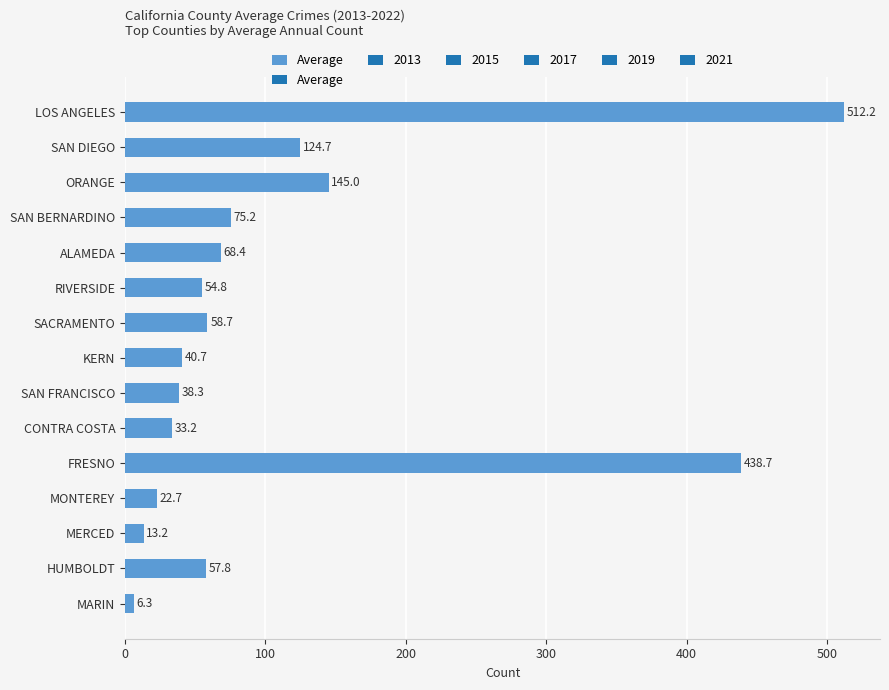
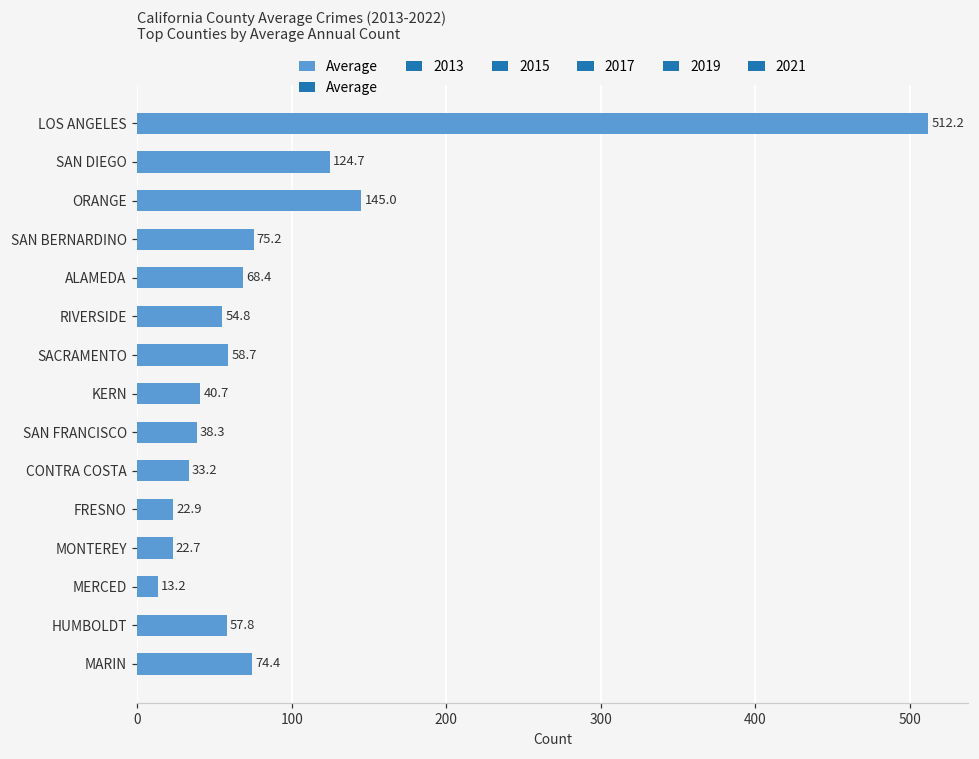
  {
    "LOS ANGELES": 512.2,
    "SAN DIEGO": 124.7,
    "ORANGE": 145.0,
    "SAN BERNARDINO": 75.2,
    "ALAMEDA": 68.4,
    "RIVERSIDE": 54.8,
    "SACRAMENTO": 58.7,
    "KERN": 40.7,
    "SAN FRANCISCO": 38.3,
    "CONTRA COSTA": 33.2,
-   "FRESNO": 438.7,
+   "FRESNO": 22.9,
    "MONTEREY": 22.7,
    "MERCED": 13.2,
    "HUMBOLDT": 57.8,
-   "MARIN": 6.3
+   "MARIN": 74.4
  }
